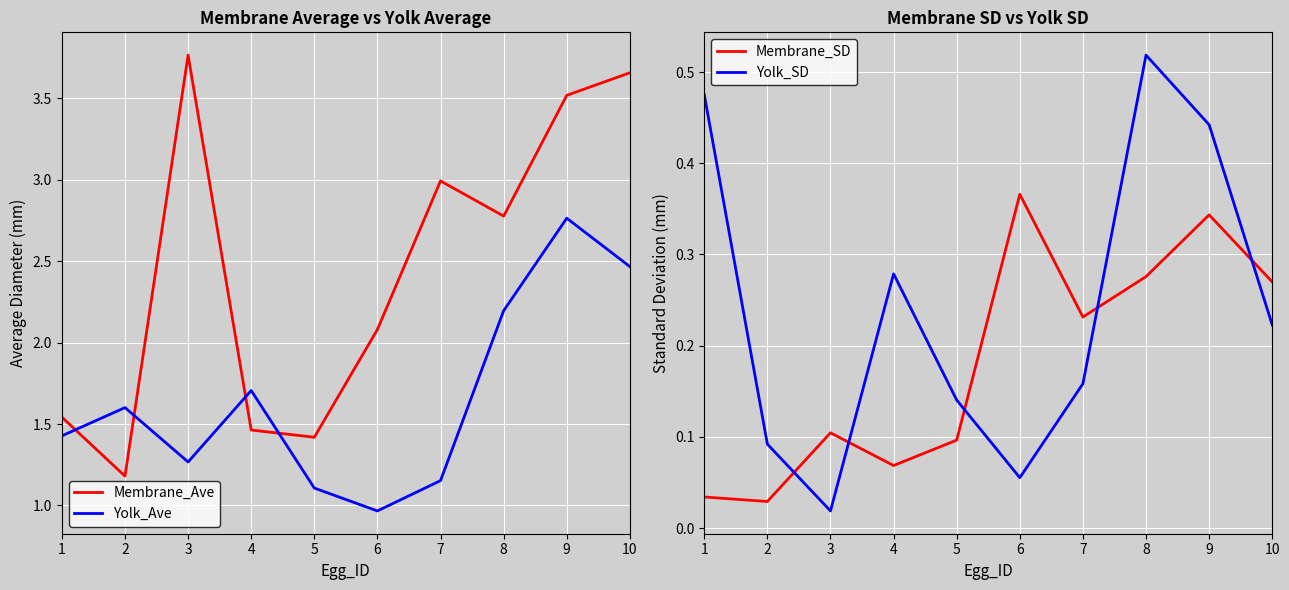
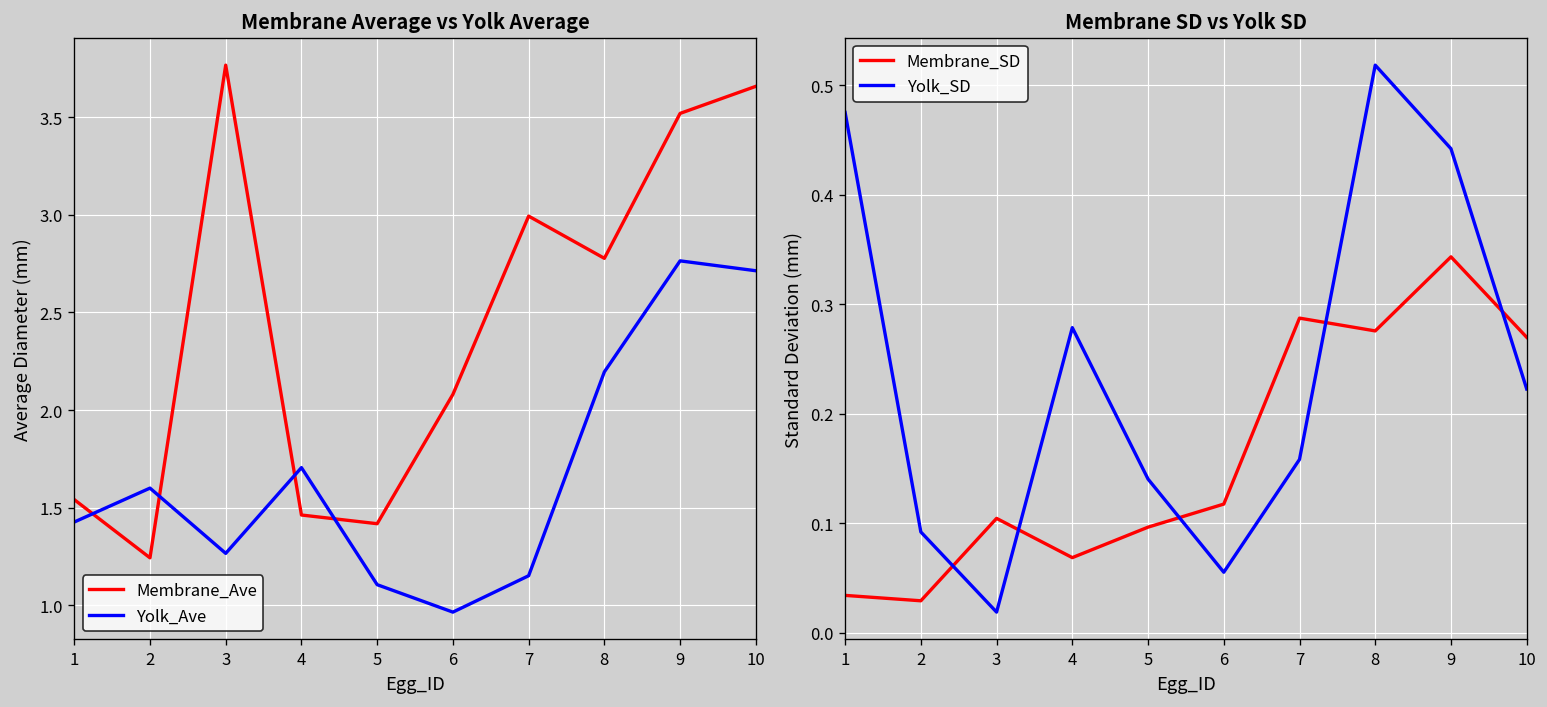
  {
    "Membrane Average vs Yolk Average": {
      "Membrane_Ave": {
        "1": 1.54,
-       "2": 1.18,
+       "2": 1.24,
        "3": 3.77,
        "4": 1.46,
        "5": 1.42,
        "6": 2.08,
        "7": 2.99,
        "8": 2.78,
        "9": 3.52,
        "10": 3.66
      },
      "Yolk_Ave": {
        "1": 1.43,
        "2": 1.60,
        "3": 1.27,
        "4": 1.71,
        "5": 1.11,
        "6": 0.97,
        "7": 1.15,
        "8": 2.20,
        "9": 2.76,
-       "10": 2.47
+       "10": 2.71
      }
    },
    "Membrane SD vs Yolk SD": {
      "Membrane_SD": {
        "1": 0.03,
        "2": 0.03,
        "3": 0.10,
        "4": 0.07,
        "5": 0.10,
-       "6": 0.37,
-       "7": 0.23,
+       "6": 0.12,
+       "7": 0.29,
        "8": 0.28,
        "9": 0.34,
        "10": 0.27
      },
      "Yolk_SD": {
        "1": 0.48,
        "2": 0.09,
        "3": 0.02,
        "4": 0.28,
        "5": 0.14,
        "6": 0.06,
        "7": 0.16,
        "8": 0.52,
        "9": 0.44,
        "10": 0.22
      }
    }
  }
